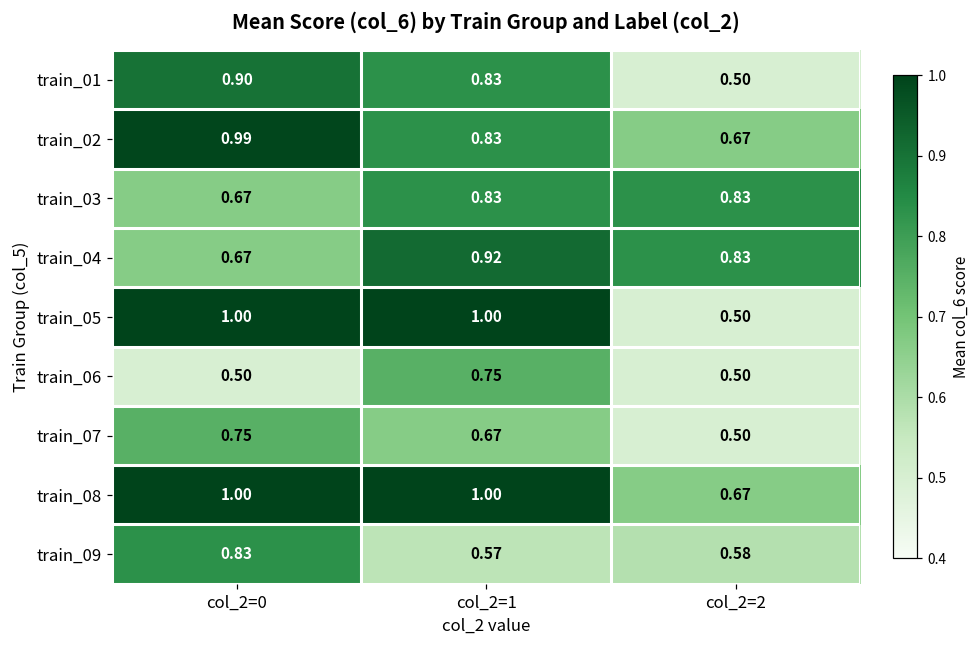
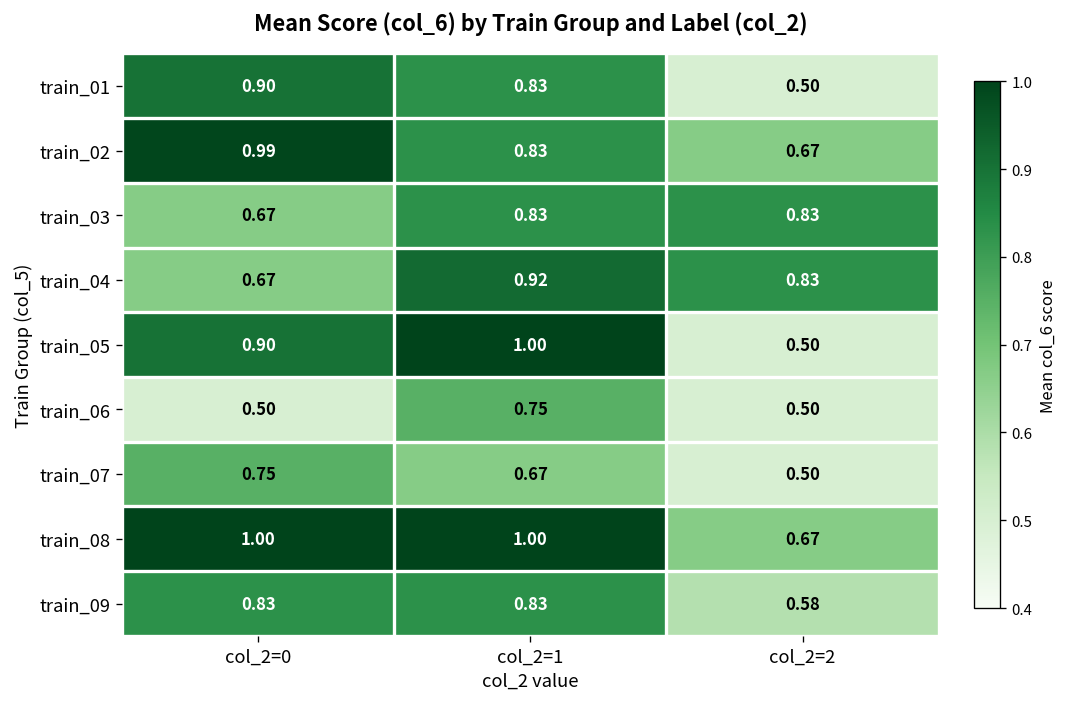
  {
    "train_01": {
      "col_2=0": 0.90,
      "col_2=1": 0.83,
      "col_2=2": 0.50
    },
    "train_02": {
      "col_2=0": 0.99,
      "col_2=1": 0.83,
      "col_2=2": 0.67
    },
    "train_03": {
      "col_2=0": 0.67,
      "col_2=1": 0.83,
      "col_2=2": 0.83
    },
    "train_04": {
      "col_2=0": 0.67,
      "col_2=1": 0.92,
      "col_2=2": 0.83
    },
    "train_05": {
-     "col_2=0": 1.00,
+     "col_2=0": 0.90,
      "col_2=1": 1.00,
      "col_2=2": 0.50
    },
    "train_06": {
      "col_2=0": 0.50,
      "col_2=1": 0.75,
      "col_2=2": 0.50
    },
    "train_07": {
      "col_2=0": 0.75,
      "col_2=1": 0.67,
      "col_2=2": 0.50
    },
    "train_08": {
      "col_2=0": 1.00,
      "col_2=1": 1.00,
      "col_2=2": 0.67
    },
    "train_09": {
      "col_2=0": 0.83,
-     "col_2=1": 0.57,
+     "col_2=1": 0.83,
      "col_2=2": 0.58
    }
  }
